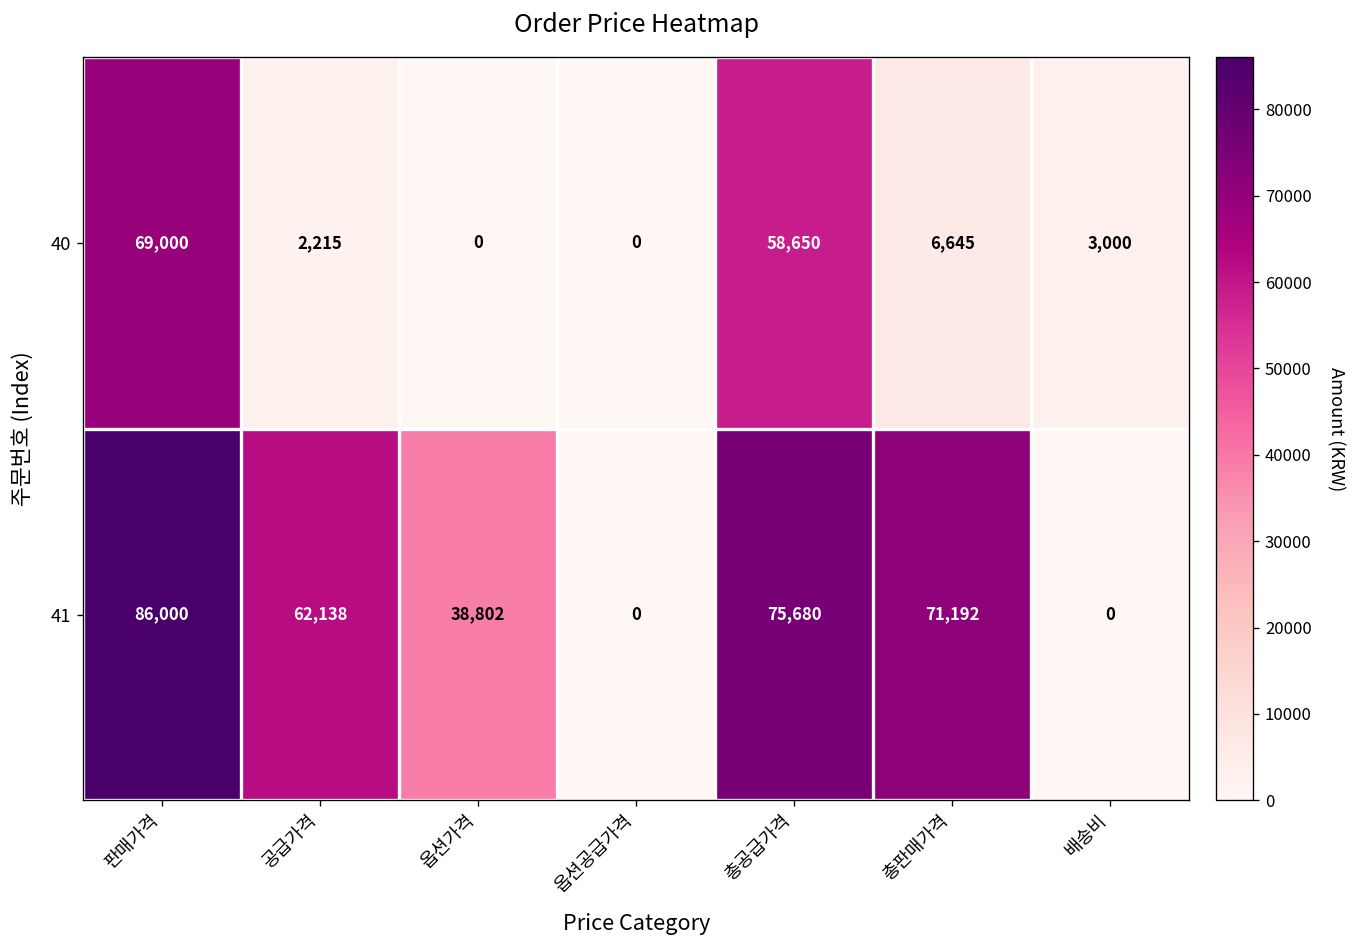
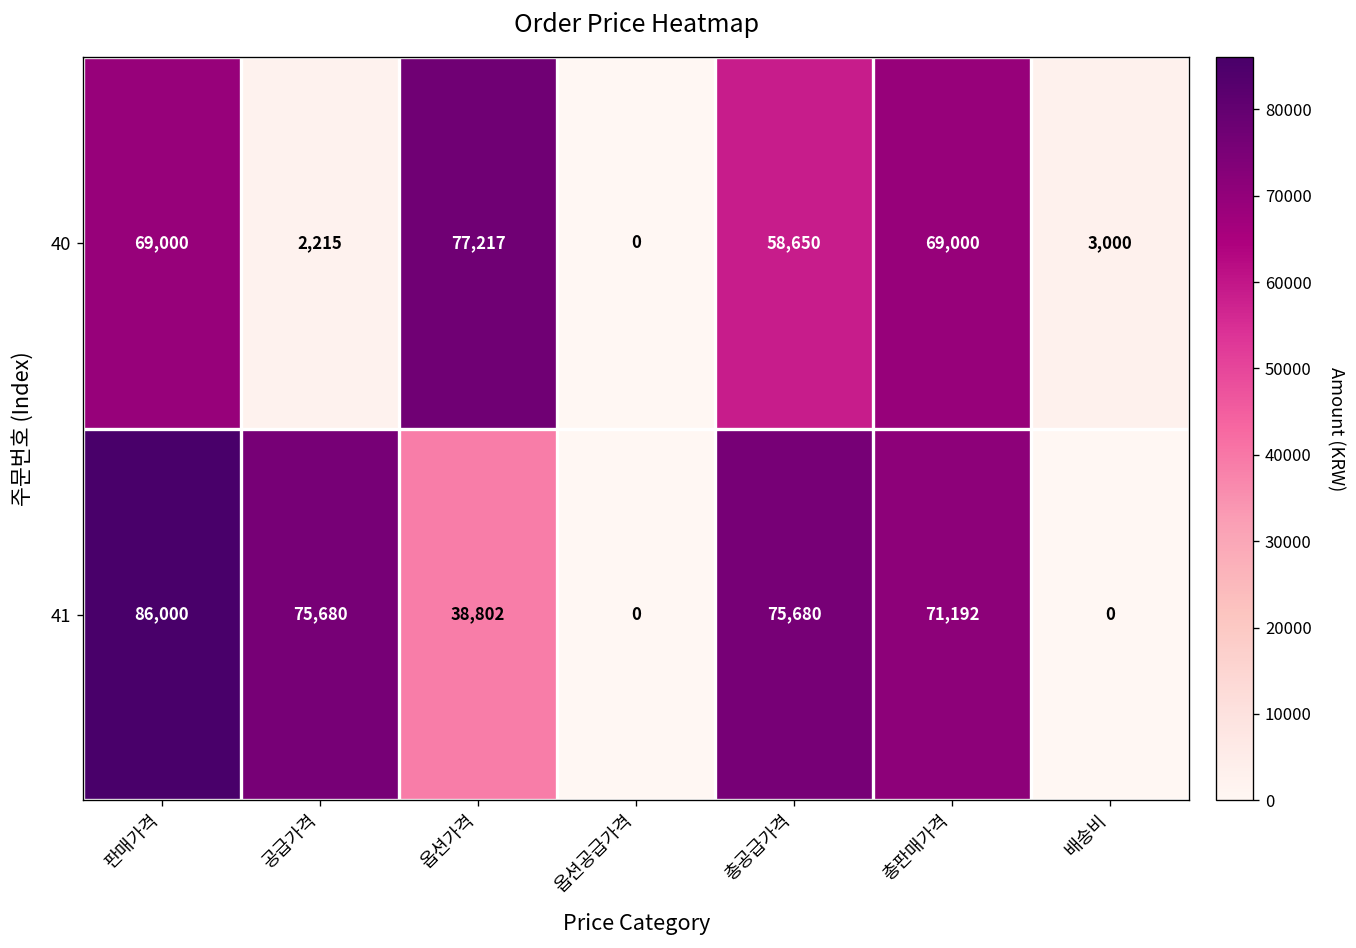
  {
    "40": {
      "판매가격": "69,000",
      "공급가격": "2,215",
-     "옵션가격": "0",
+     "옵션가격": "77,217",
      "옵션공급가격": "0",
      "총공급가격": "58,650",
-     "총판매가격": "6,645",
+     "총판매가격": "69,000",
      "배송비": "3,000"
    },
    "41": {
      "판매가격": "86,000",
-     "공급가격": "62,138",
+     "공급가격": "75,680",
      "옵션가격": "38,802",
      "옵션공급가격": "0",
      "총공급가격": "75,680",
      "총판매가격": "71,192",
      "배송비": "0"
    }
  }
